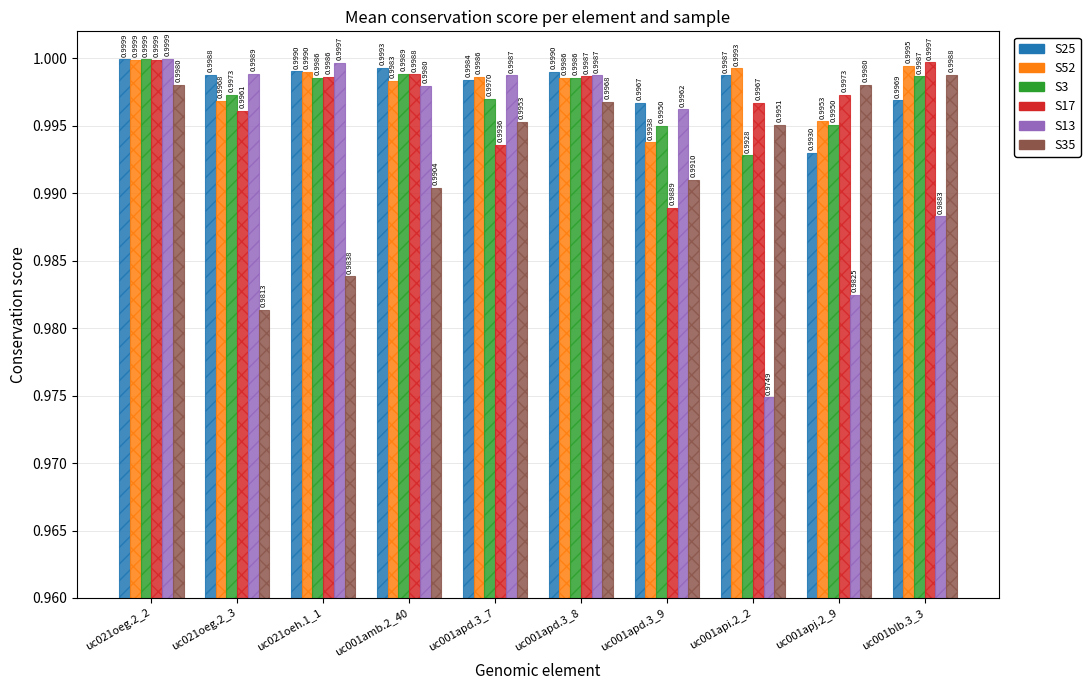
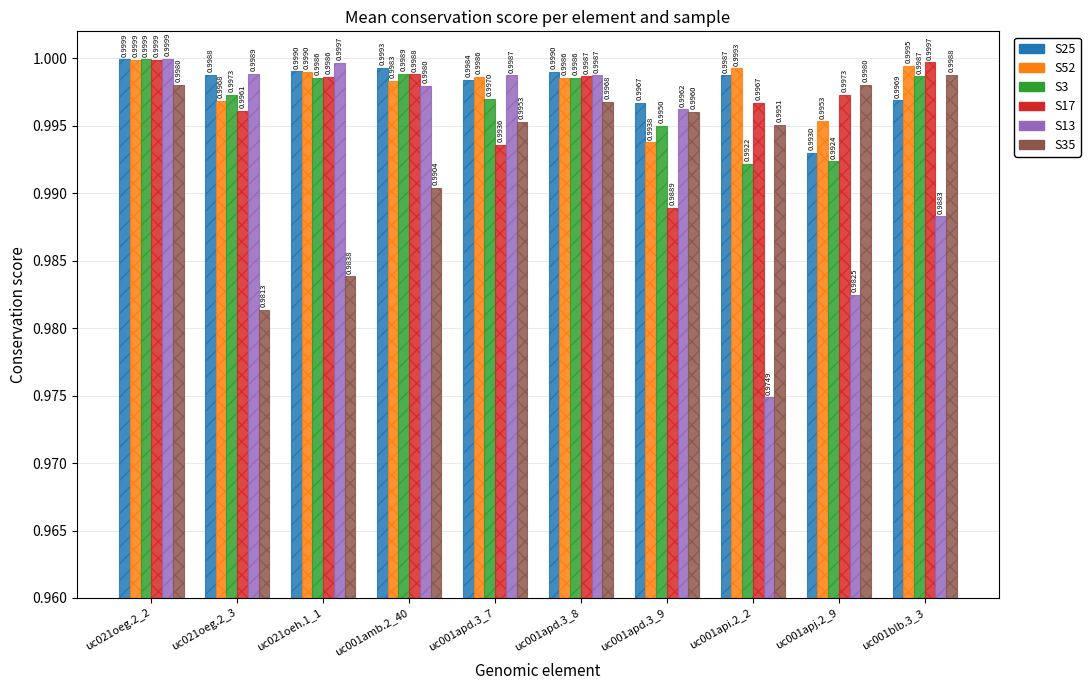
  {
    "S25": {
      "uc021oeg.2_2": 0.9999,
      "uc021oeg.2_3": 0.9988,
      "uc021oeh.1_1": 0.9990,
      "uc001amb.2_40": 0.9993,
      "uc001apd.3_7": 0.9984,
      "uc001apd.3_8": 0.9990,
      "uc001apd.3_9": 0.9967,
      "uc001api.2_2": 0.9987,
      "uc001apj.2_9": 0.9930,
      "uc001blb.3_3": 0.9969
    },
    "S52": {
      "uc021oeg.2_2": 0.9999,
      "uc021oeg.2_3": 0.9968,
      "uc021oeh.1_1": 0.9990,
      "uc001amb.2_40": 0.9983,
      "uc001apd.3_7": 0.9986,
      "uc001apd.3_8": 0.9986,
      "uc001apd.3_9": 0.9938,
      "uc001api.2_2": 0.9993,
      "uc001apj.2_9": 0.9953,
      "uc001blb.3_3": 0.9995
    },
    "S3": {
      "uc021oeg.2_2": 0.9999,
      "uc021oeg.2_3": 0.9973,
      "uc021oeh.1_1": 0.9986,
      "uc001amb.2_40": 0.9989,
      "uc001apd.3_7": 0.9970,
      "uc001apd.3_8": 0.9986,
      "uc001apd.3_9": 0.9950,
-     "uc001api.2_2": 0.9928,
-     "uc001apj.2_9": 0.9950,
+     "uc001api.2_2": 0.9922,
+     "uc001apj.2_9": 0.9924,
      "uc001blb.3_3": 0.9987
    },
    "S17": {
      "uc021oeg.2_2": 0.9999,
      "uc021oeg.2_3": 0.9961,
      "uc021oeh.1_1": 0.9986,
      "uc001amb.2_40": 0.9988,
      "uc001apd.3_7": 0.9936,
      "uc001apd.3_8": 0.9987,
      "uc001apd.3_9": 0.9889,
      "uc001api.2_2": 0.9967,
      "uc001apj.2_9": 0.9973,
      "uc001blb.3_3": 0.9997
    },
    "S13": {
      "uc021oeg.2_2": 0.9999,
      "uc021oeg.2_3": 0.9989,
      "uc021oeh.1_1": 0.9997,
      "uc001amb.2_40": 0.9980,
      "uc001apd.3_7": 0.9987,
      "uc001apd.3_8": 0.9987,
      "uc001apd.3_9": 0.9962,
      "uc001api.2_2": 0.9749,
      "uc001apj.2_9": 0.9825,
      "uc001blb.3_3": 0.9883
    },
    "S35": {
      "uc021oeg.2_2": 0.9980,
      "uc021oeg.2_3": 0.9813,
      "uc021oeh.1_1": 0.9838,
      "uc001amb.2_40": 0.9904,
      "uc001apd.3_7": 0.9953,
      "uc001apd.3_8": 0.9968,
-     "uc001apd.3_9": 0.9910,
+     "uc001apd.3_9": 0.9960,
      "uc001api.2_2": 0.9951,
      "uc001apj.2_9": 0.9980,
      "uc001blb.3_3": 0.9988
    }
  }
